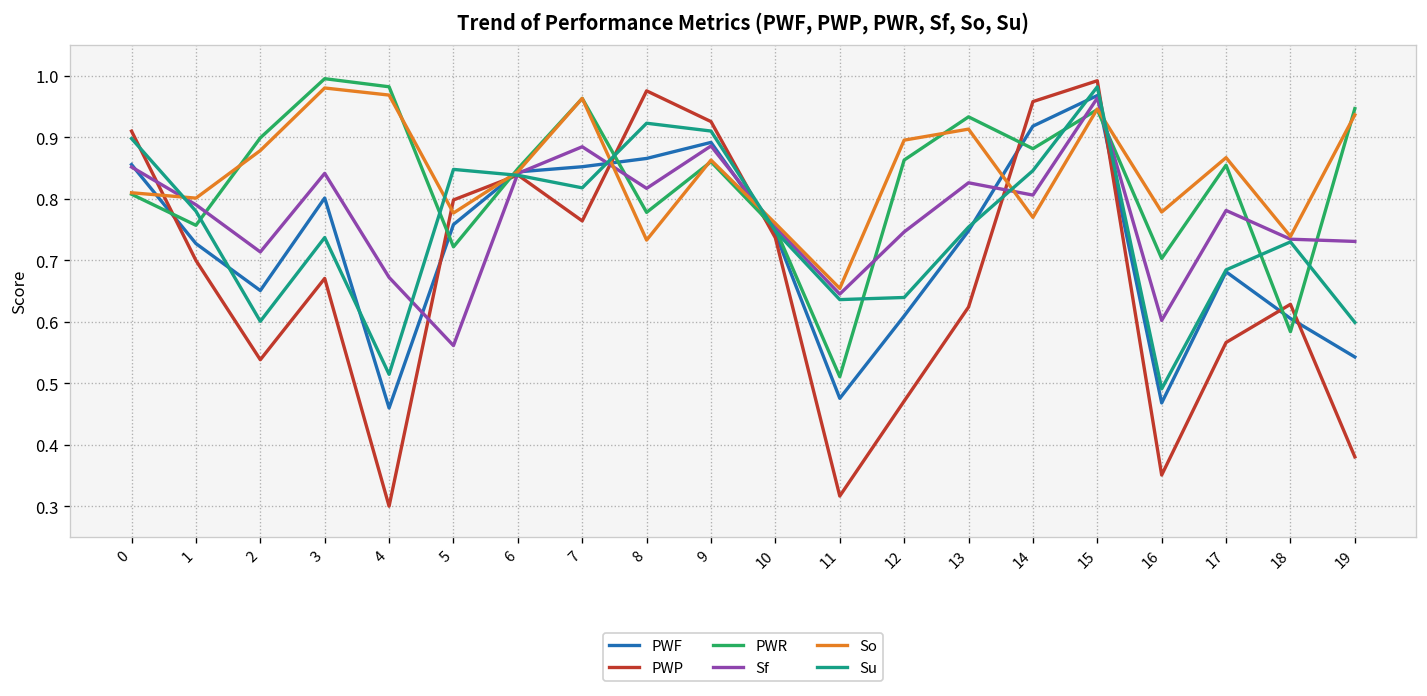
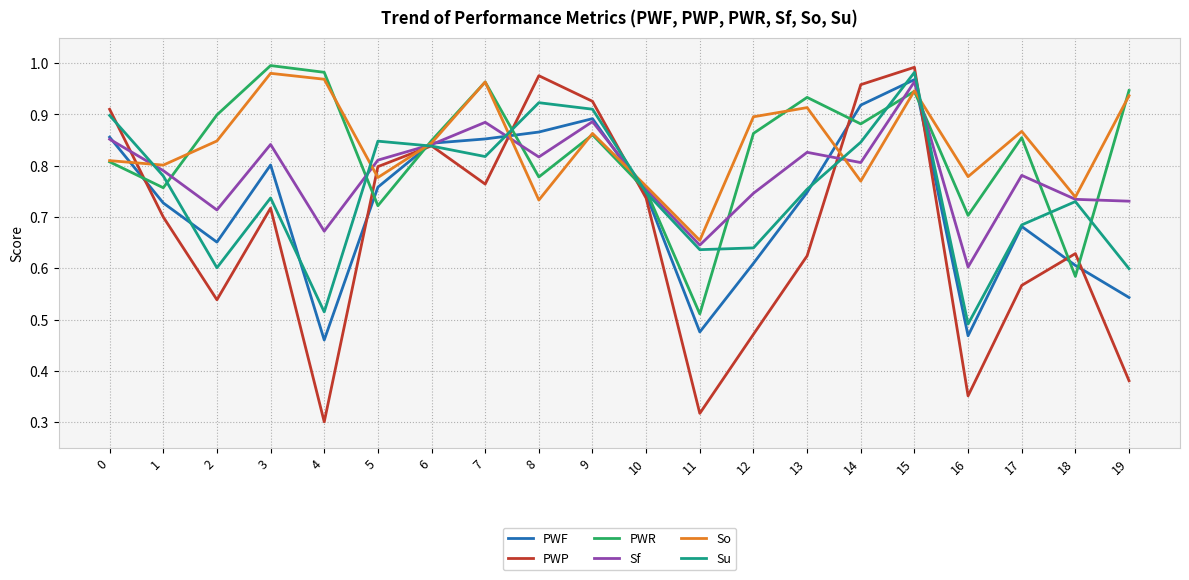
  {
    "PWF": {
      "1": 0.73,
      "2": 0.65,
      "3": 0.80,
      "4": 0.46,
      "5": 0.76,
      "7": 0.85,
      "8": 0.87,
      "9": 0.89,
      "11": 0.48,
      "12": 0.61,
      "13": 0.75,
      "14": 0.92,
      "16": 0.47,
      "18": 0.61,
      "19": 0.54
    },
    "PWP": {
      "0": 0.91,
      "1": 0.70,
      "2": 0.54,
-     "3": 0.67,
+     "3": 0.72,
      "4": 0.30,
      "5": 0.80,
      "7": 0.76,
      "8": 0.98,
      "9": 0.93,
      "10": 0.74,
      "11": 0.32,
      "12": 0.47,
      "13": 0.62,
      "14": 0.96,
      "15": 0.99,
      "16": 0.35,
      "17": 0.57,
      "18": 0.63,
      "19": 0.38
    },
    "Sf": {
      "1": 0.79,
      "2": 0.71,
      "3": 0.84,
      "4": 0.67,
-     "5": 0.56,
+     "5": 0.81,
      "7": 0.88,
      "8": 0.82,
      "9": 0.89,
      "11": 0.65,
      "12": 0.75,
      "13": 0.83,
      "14": 0.81,
      "16": 0.60,
      "17": 0.78,
      "19": 0.73
    },
    "So": {
      "1": 0.80,
-     "2": 0.88,
+     "2": 0.85,
      "3": 0.98,
      "4": 0.97,
      "5": 0.78,
      "8": 0.73,
      "10": 0.76,
      "11": 0.65,
      "12": 0.90,
      "13": 0.91,
      "14": 0.77,
      "16": 0.78,
      "17": 0.87,
      "19": 0.94
    }
  }
